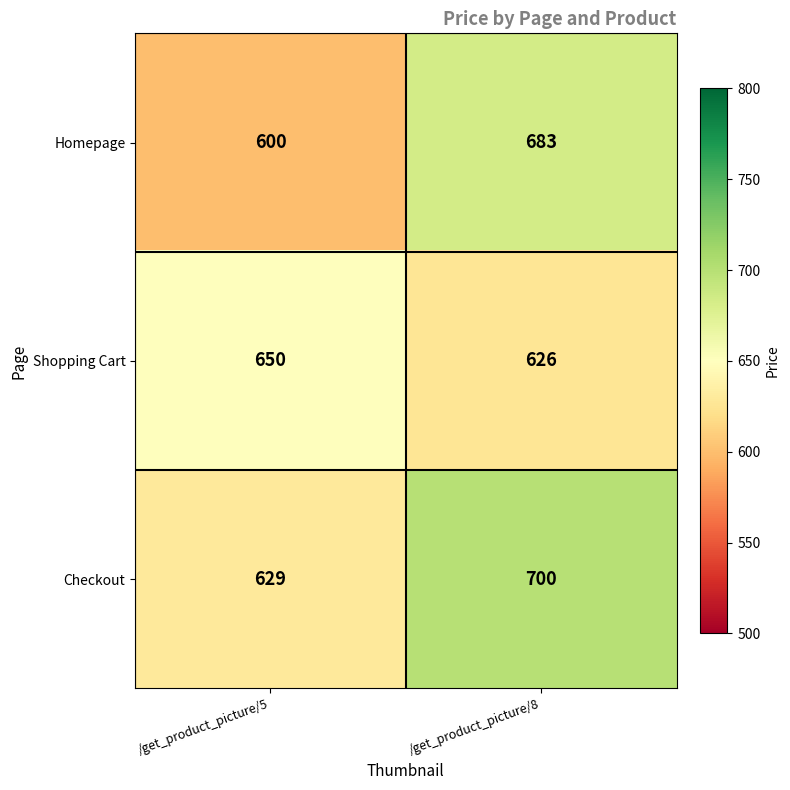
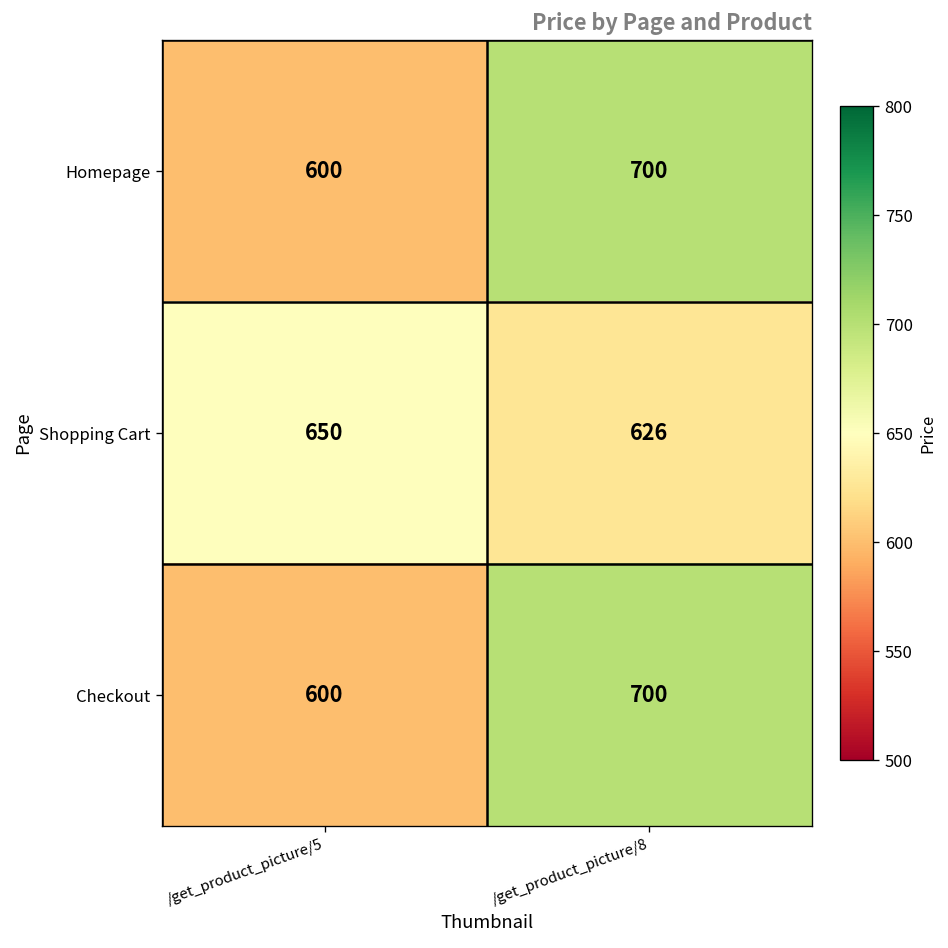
  {
    "Homepage": {
      "/get_product_picture/5": 600,
-     "/get_product_picture/8": 683
+     "/get_product_picture/8": 700
    },
    "Shopping Cart": {
      "/get_product_picture/5": 650,
      "/get_product_picture/8": 626
    },
    "Checkout": {
-     "/get_product_picture/5": 629,
+     "/get_product_picture/5": 600,
      "/get_product_picture/8": 700
    }
  }
